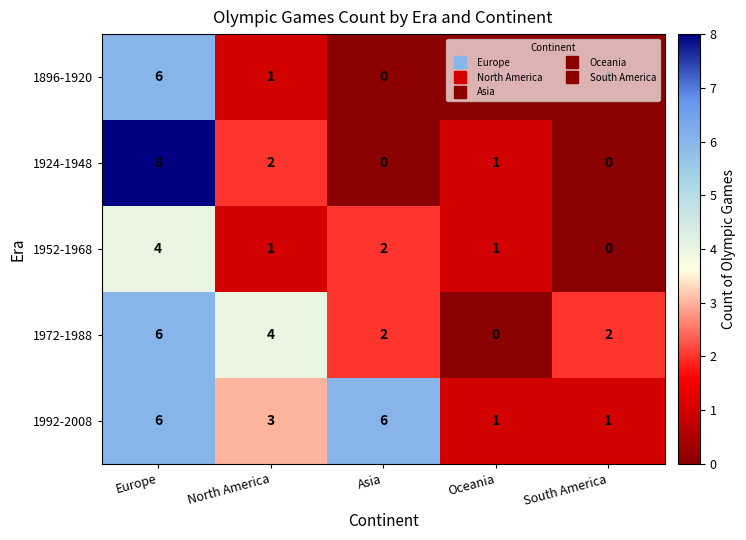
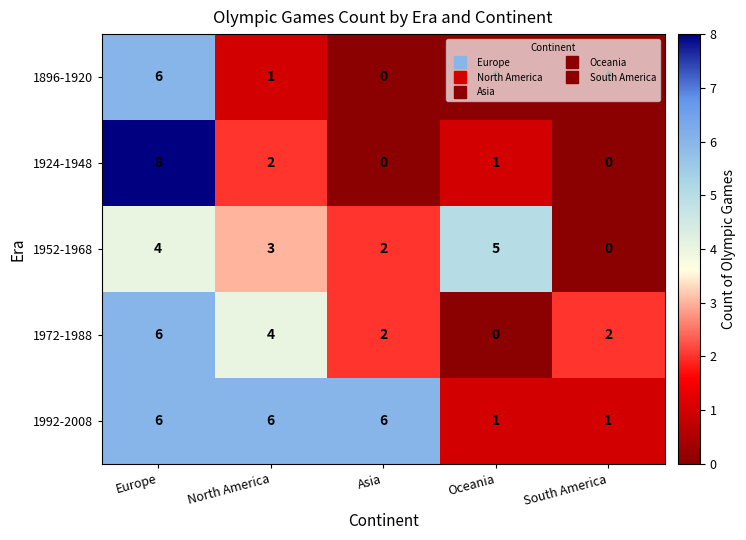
  {
    "1896-1920": {
      "Europe": 6,
      "North America": 1,
      "Asia": 0
    },
    "1924-1948": {
      "Europe": 8,
      "North America": 2,
      "Asia": 0,
      "Oceania": 1,
      "South America": 0
    },
    "1952-1968": {
      "Europe": 4,
-     "North America": 1,
+     "North America": 3,
      "Asia": 2,
-     "Oceania": 1,
+     "Oceania": 5,
      "South America": 0
    },
    "1972-1988": {
      "Europe": 6,
      "North America": 4,
      "Asia": 2,
      "Oceania": 0,
      "South America": 2
    },
    "1992-2008": {
      "Europe": 6,
-     "North America": 3,
+     "North America": 6,
      "Asia": 6,
      "Oceania": 1,
      "South America": 1
    }
  }
